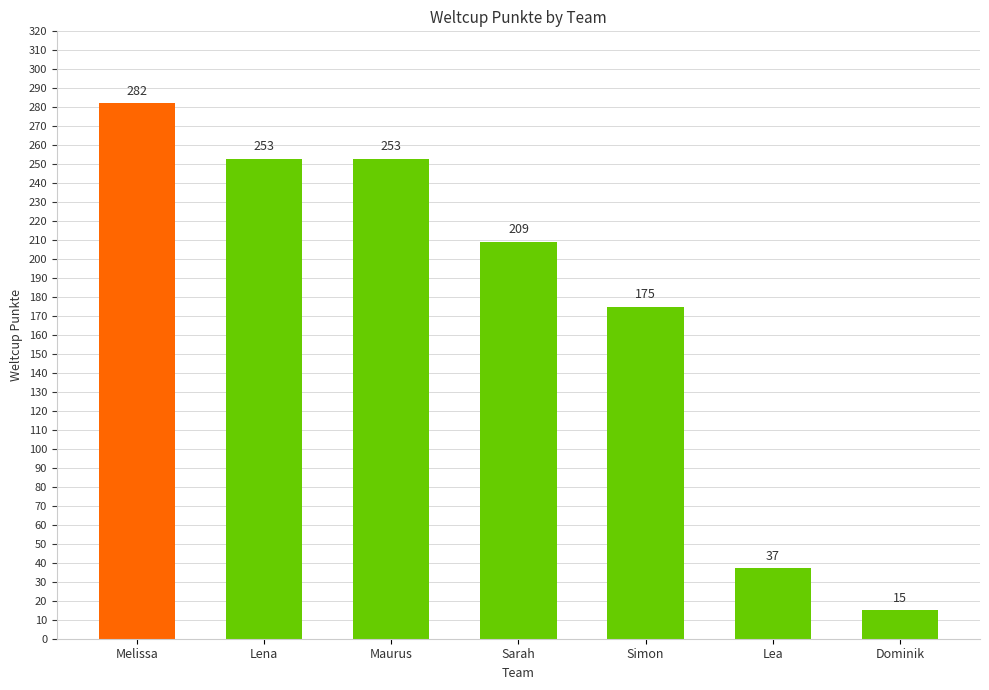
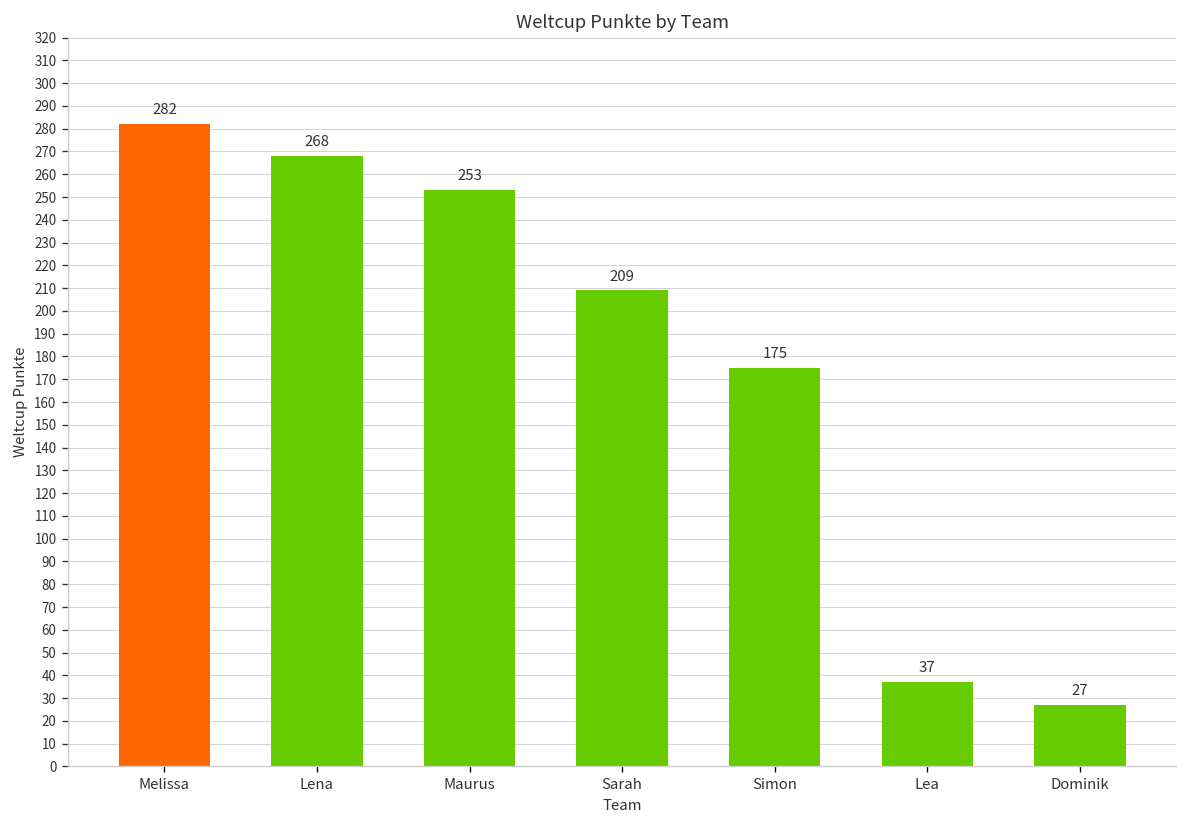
  {
    "Melissa": 282,
-   "Lena": 253,
+   "Lena": 268,
    "Maurus": 253,
    "Sarah": 209,
    "Simon": 175,
    "Lea": 37,
-   "Dominik": 15
+   "Dominik": 27
  }
